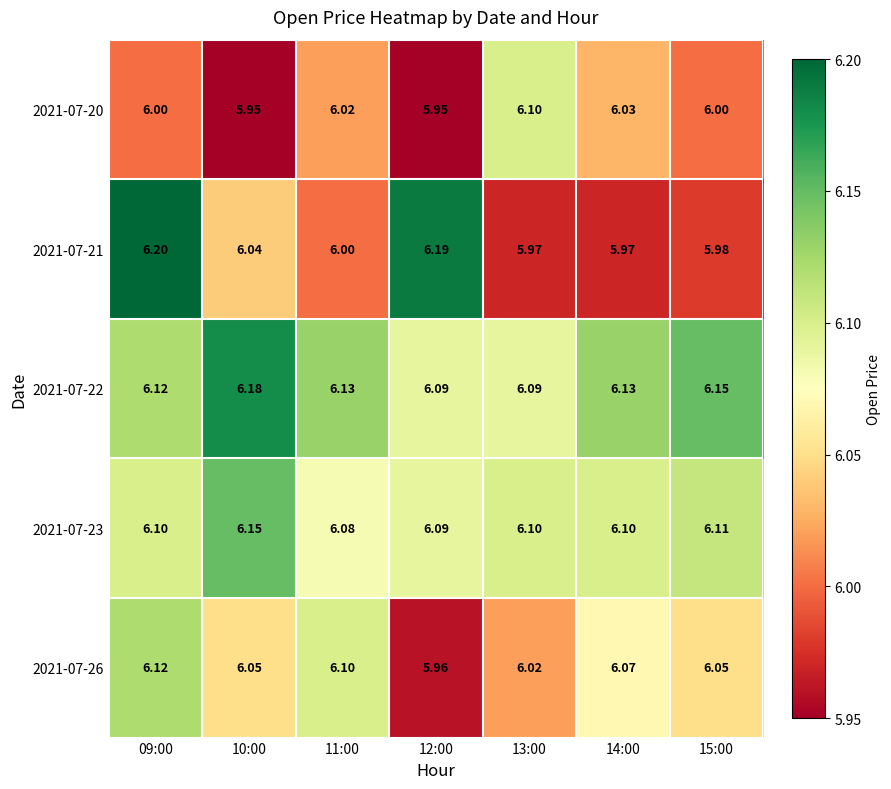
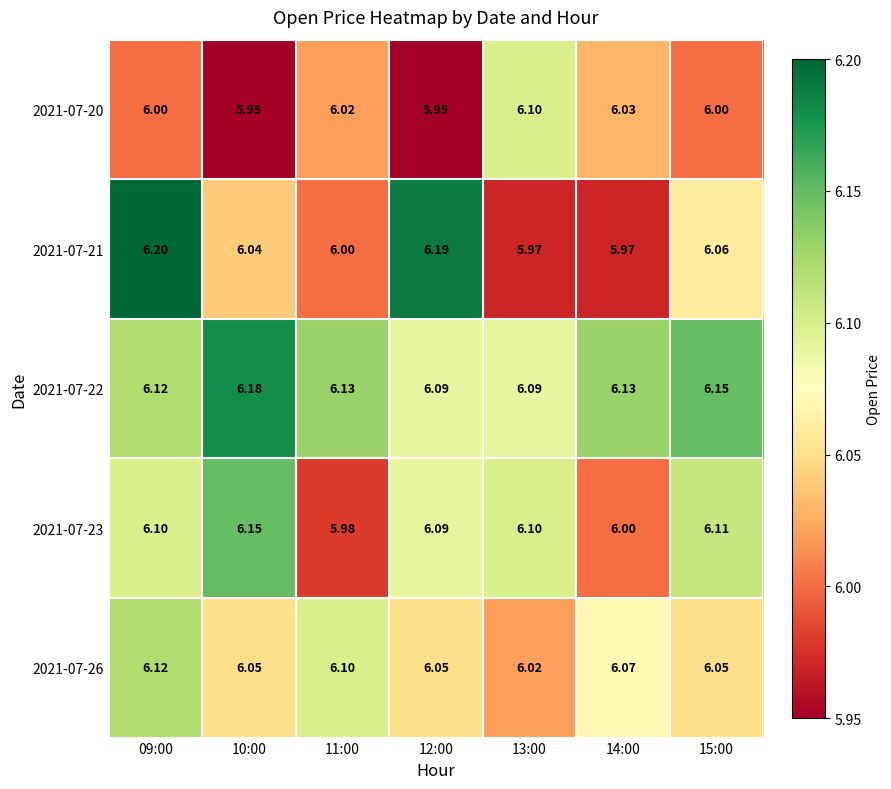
  {
    "2021-07-20": {
      "09:00": 6.00,
      "10:00": 5.95,
      "11:00": 6.02,
      "12:00": 5.95,
      "13:00": 6.10,
      "14:00": 6.03,
      "15:00": 6.00
    },
    "2021-07-21": {
      "09:00": 6.20,
      "10:00": 6.04,
      "11:00": 6.00,
      "12:00": 6.19,
      "13:00": 5.97,
      "14:00": 5.97,
-     "15:00": 5.98
+     "15:00": 6.06
    },
    "2021-07-22": {
      "09:00": 6.12,
      "10:00": 6.18,
      "11:00": 6.13,
      "12:00": 6.09,
      "13:00": 6.09,
      "14:00": 6.13,
      "15:00": 6.15
    },
    "2021-07-23": {
      "09:00": 6.10,
      "10:00": 6.15,
-     "11:00": 6.08,
+     "11:00": 5.98,
      "12:00": 6.09,
      "13:00": 6.10,
-     "14:00": 6.10,
+     "14:00": 6.00,
      "15:00": 6.11
    },
    "2021-07-26": {
      "09:00": 6.12,
      "10:00": 6.05,
      "11:00": 6.10,
-     "12:00": 5.96,
+     "12:00": 6.05,
      "13:00": 6.02,
      "14:00": 6.07,
      "15:00": 6.05
    }
  }
